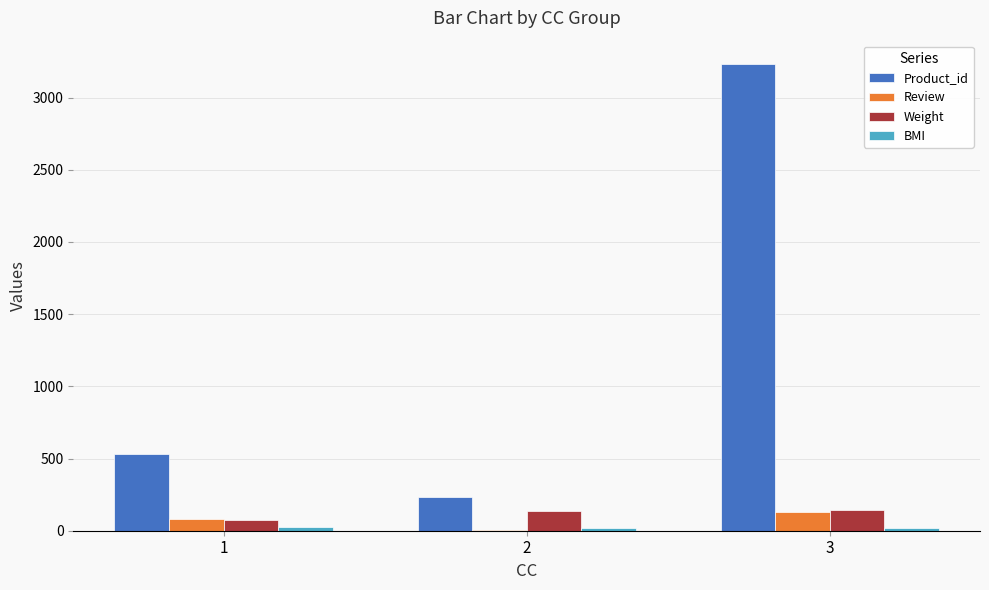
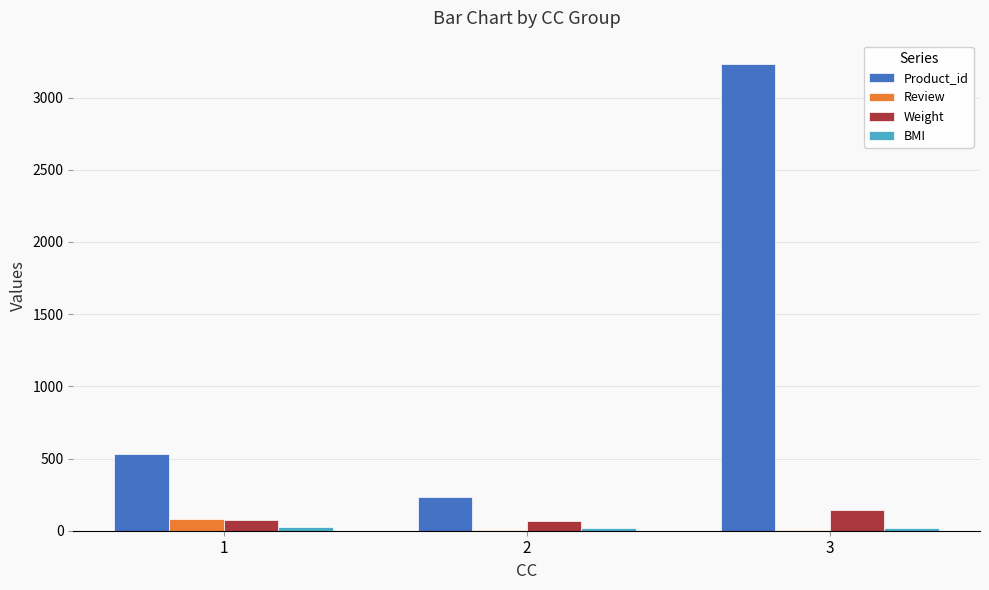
  {
    "Review": {
      "1": 80,
-     "3": 130
+     "3": 0
    },
    "Weight": {
      "1": 70,
-     "2": 140,
+     "2": 70,
      "3": 140
    }
  }
